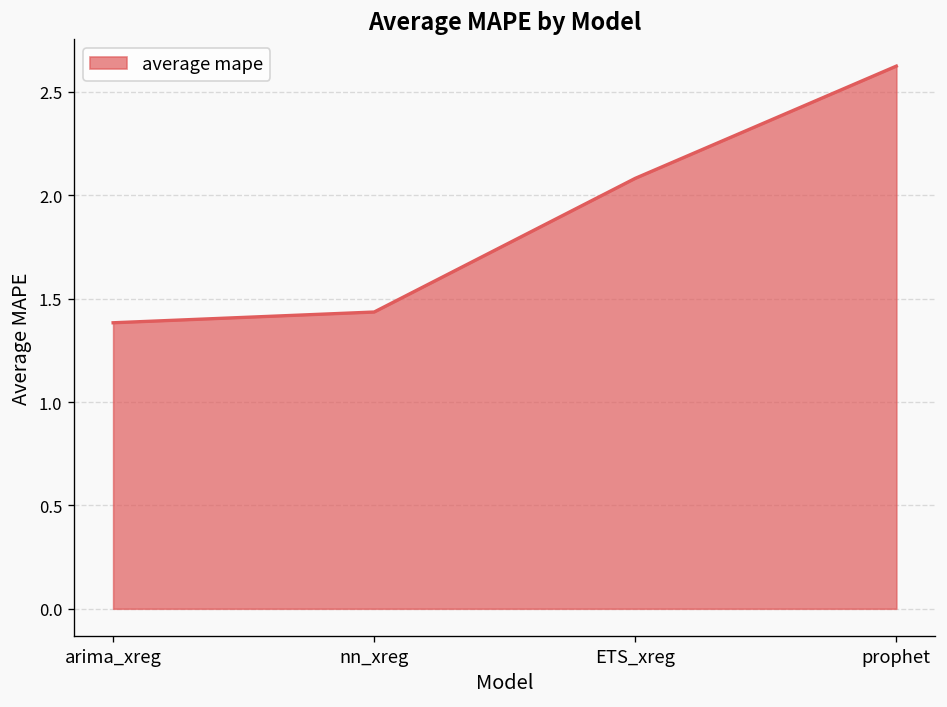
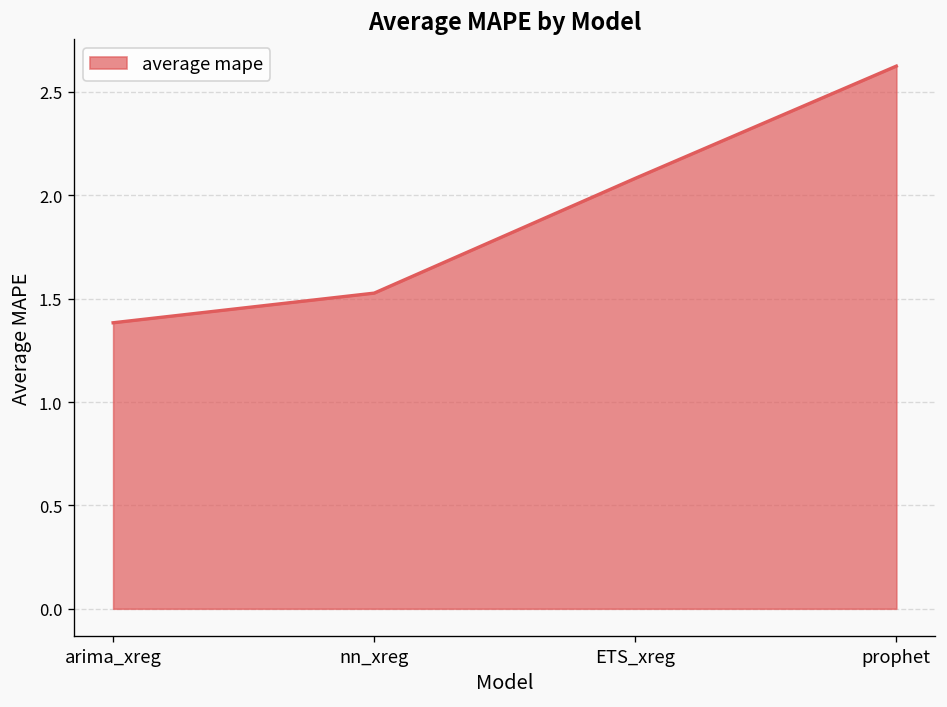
  {
    "arima_xreg": 1.38,
-   "nn_xreg": 1.44,
+   "nn_xreg": 1.53,
    "ETS_xreg": 2.08,
    "prophet": 2.62
  }
